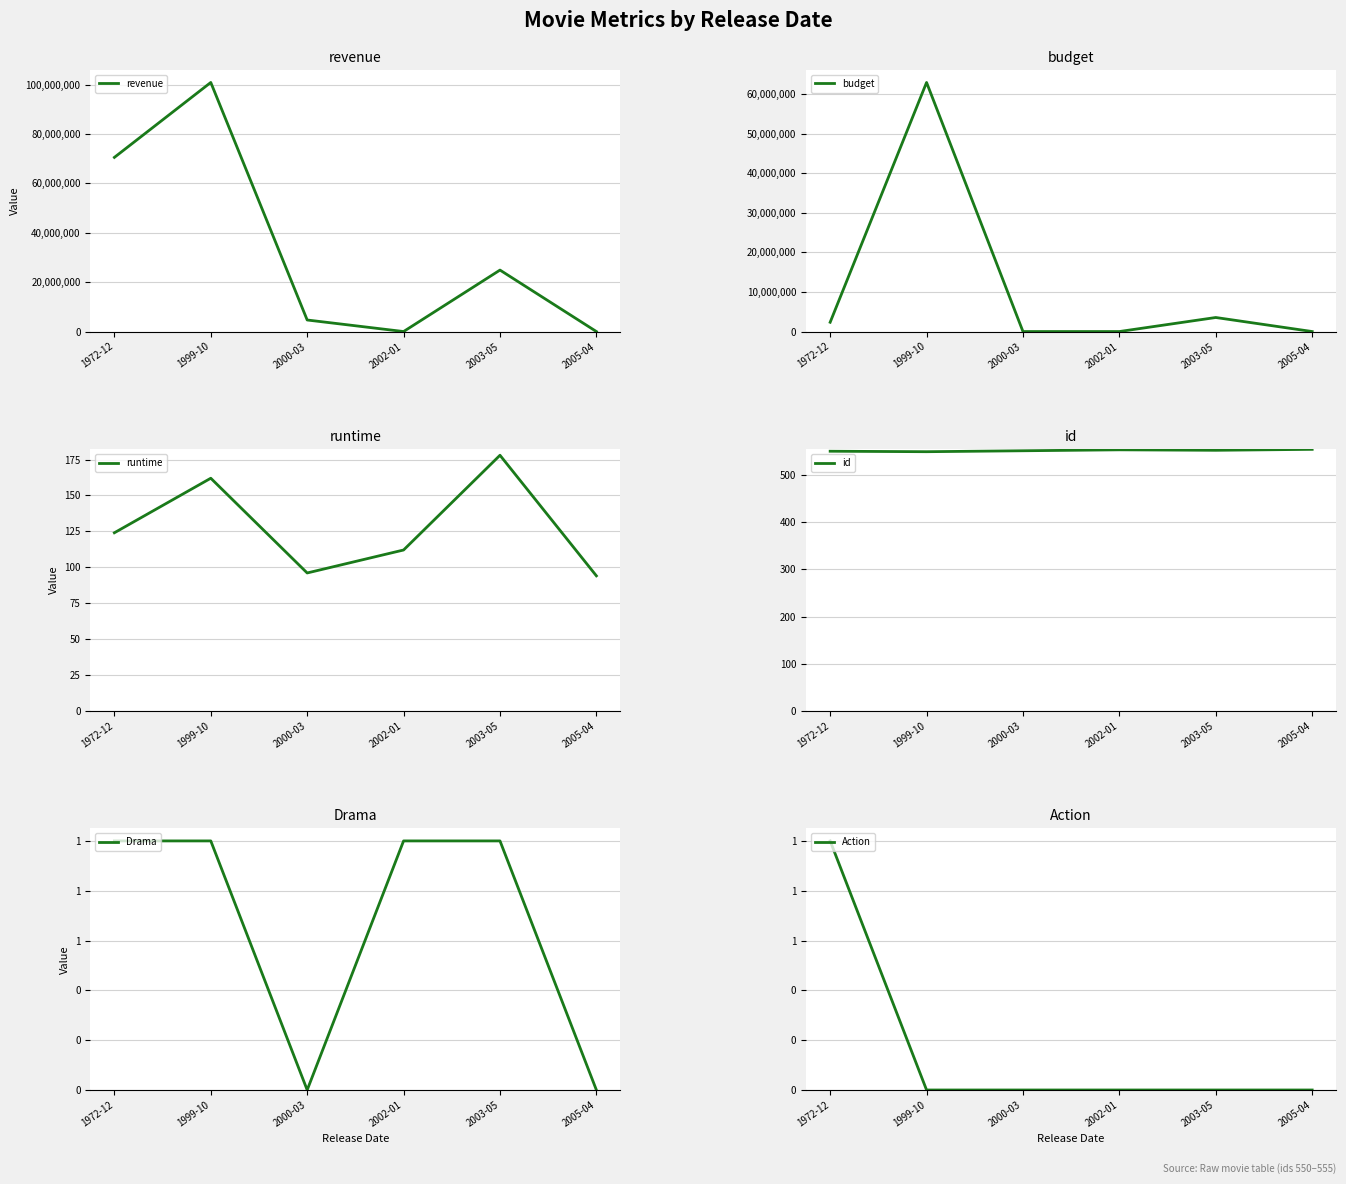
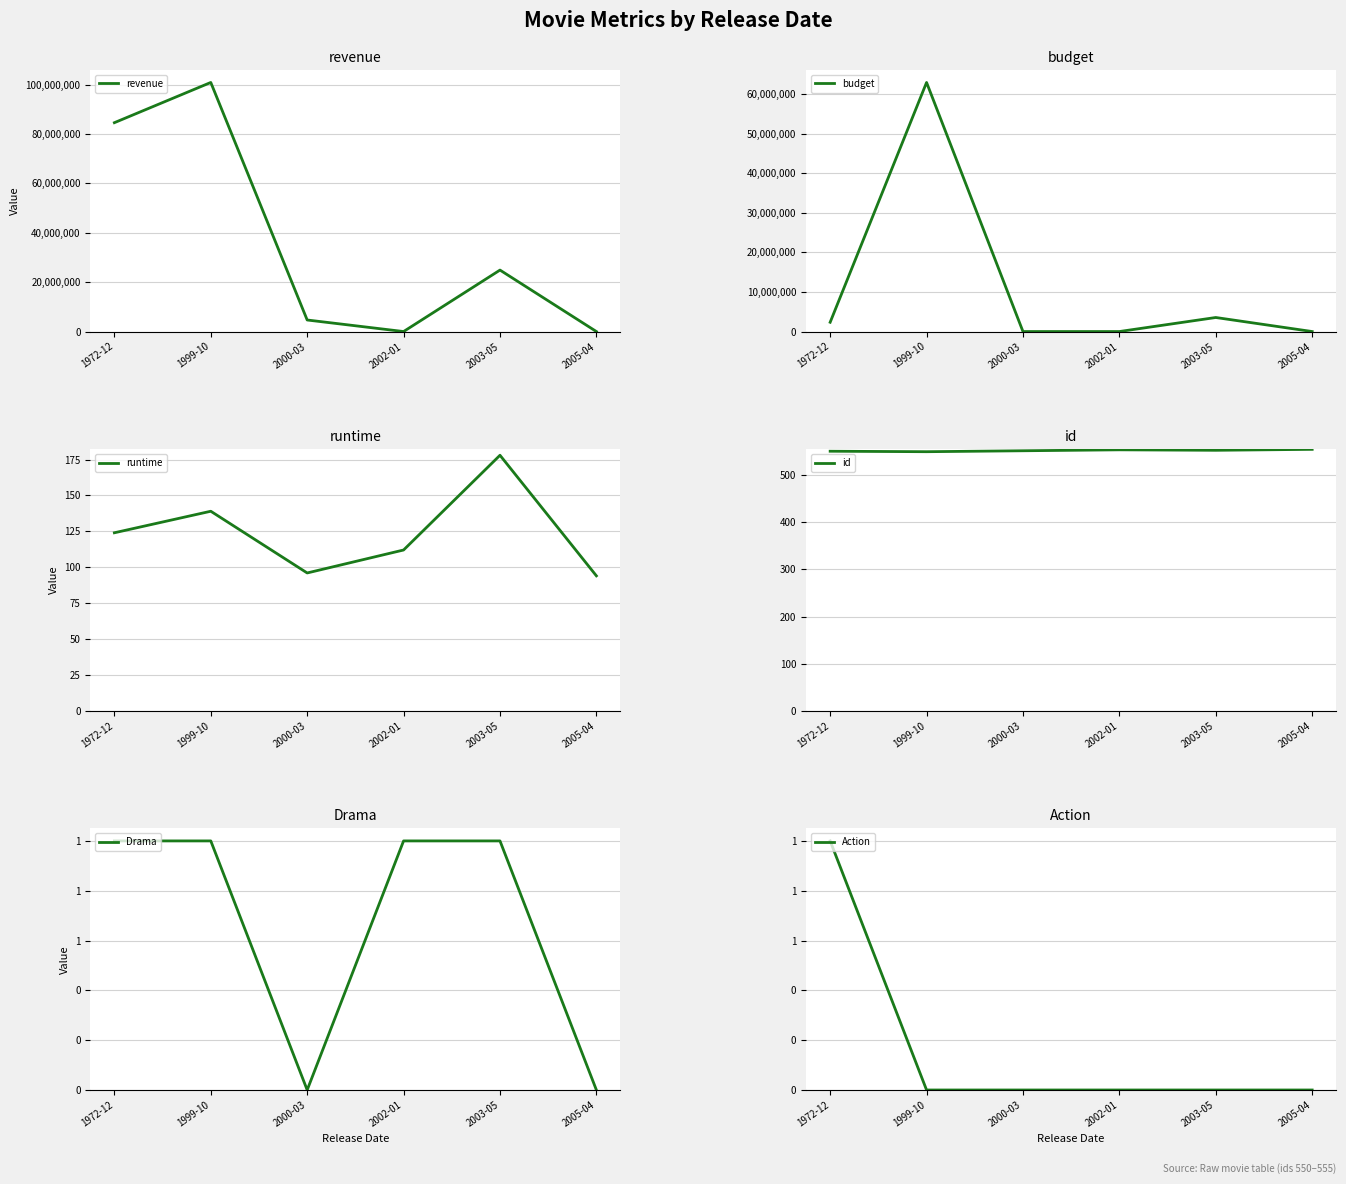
  {
    "revenue": {
-     "1972-12": "71,000,000",
+     "1972-12": "85,000,000",
      "1999-10": "101,000,000",
      "2000-03": "5,000,000",
      "2002-01": "0",
      "2003-05": "25,000,000",
      "2005-04": "0"
    },
    "budget": {
      "1972-12": "2,000,000",
      "1999-10": "63,000,000",
      "2000-03": "0",
      "2002-01": "0",
      "2003-05": "4,000,000",
      "2005-04": "0"
    },
    "runtime": {
      "1972-12": "124",
-     "1999-10": "162",
+     "1999-10": "139",
      "2000-03": "96",
      "2002-01": "112",
      "2003-05": "178",
      "2005-04": "94"
    },
    "id": {
      "1972-12": "550",
      "1999-10": "550",
      "2000-03": "550",
      "2002-01": "550",
      "2003-05": "550",
      "2005-04": "560"
    }
  }
